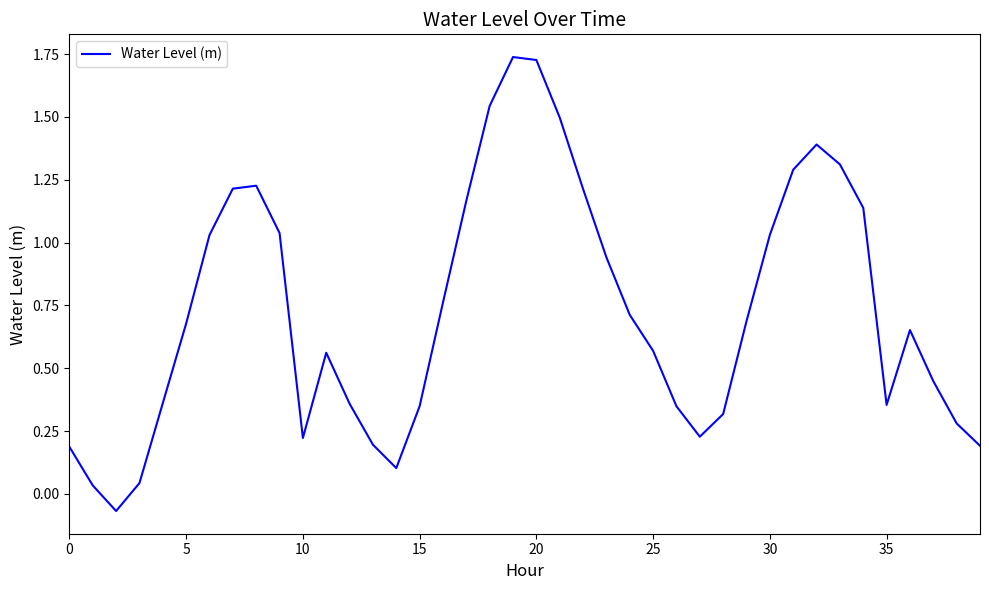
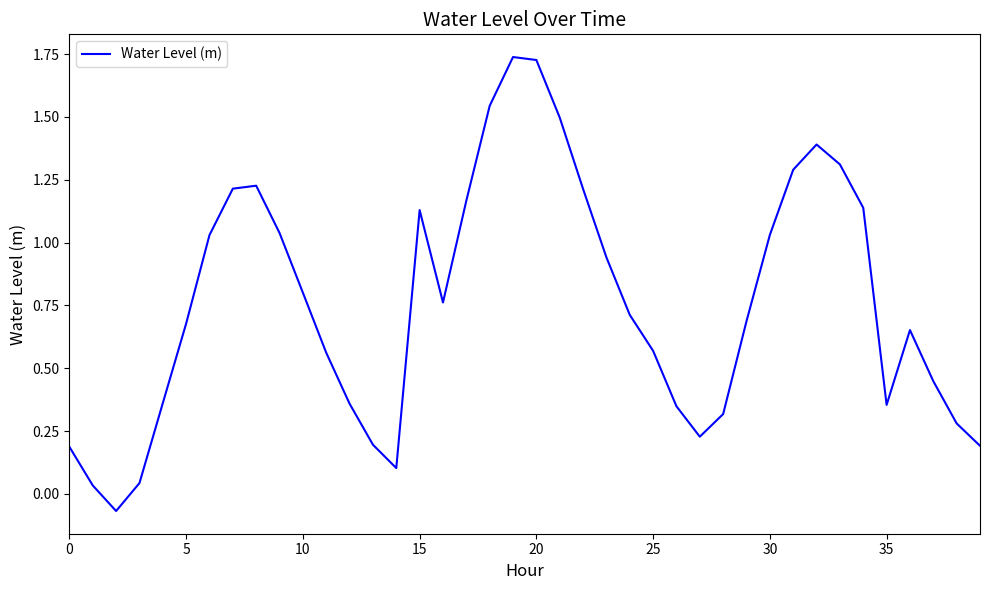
  {
    "0": 0.19,
    "5": 0.68,
-   "10": 0.22,
-   "15": 0.35,
+   "10": 0.80,
+   "15": 1.13,
    "20": 1.73,
    "25": 0.57,
    "30": 1.03,
    "35": 0.35
  }
